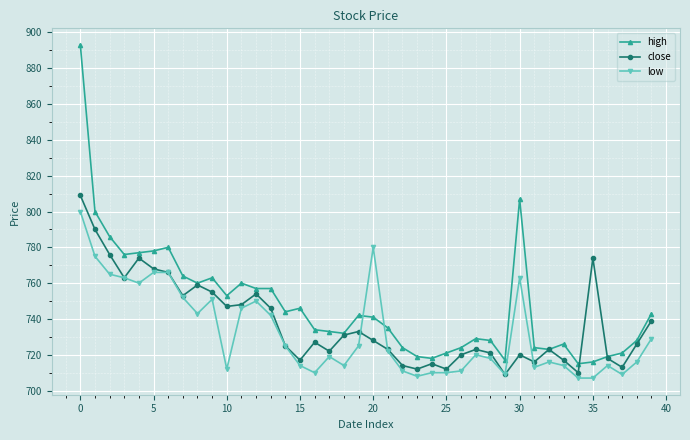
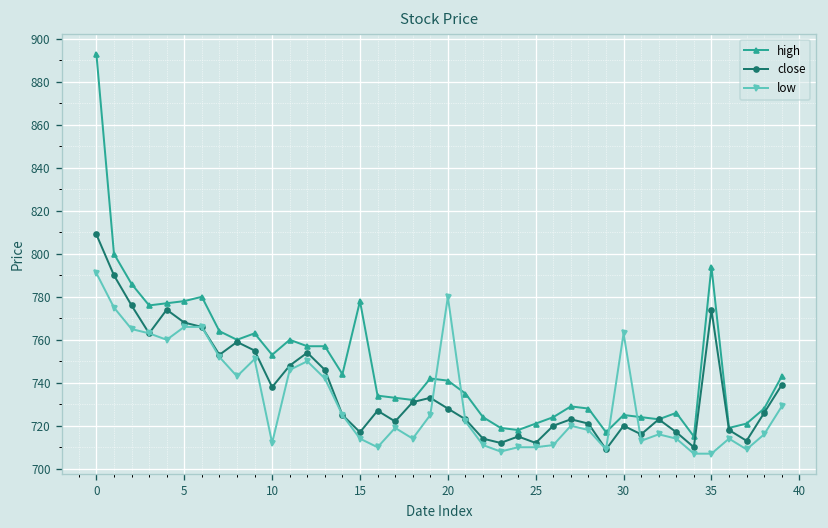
  {
    "high": {
      "0": 893,
      "5": 778,
      "10": 753,
-     "15": 746,
+     "15": 778,
      "20": 741,
      "25": 721,
-     "30": 807,
-     "35": 716
+     "30": 725,
+     "35": 794
    },
    "close": {
      "0": 809,
      "5": 768,
-     "10": 747,
+     "10": 738,
      "15": 717,
      "20": 728,
      "25": 712,
      "30": 720,
      "35": 774
    },
    "low": {
-     "0": 800,
+     "0": 791,
      "5": 766,
      "10": 712,
      "15": 714,
      "20": 780,
      "25": 710,
      "30": 763,
      "35": 707
    }
  }
